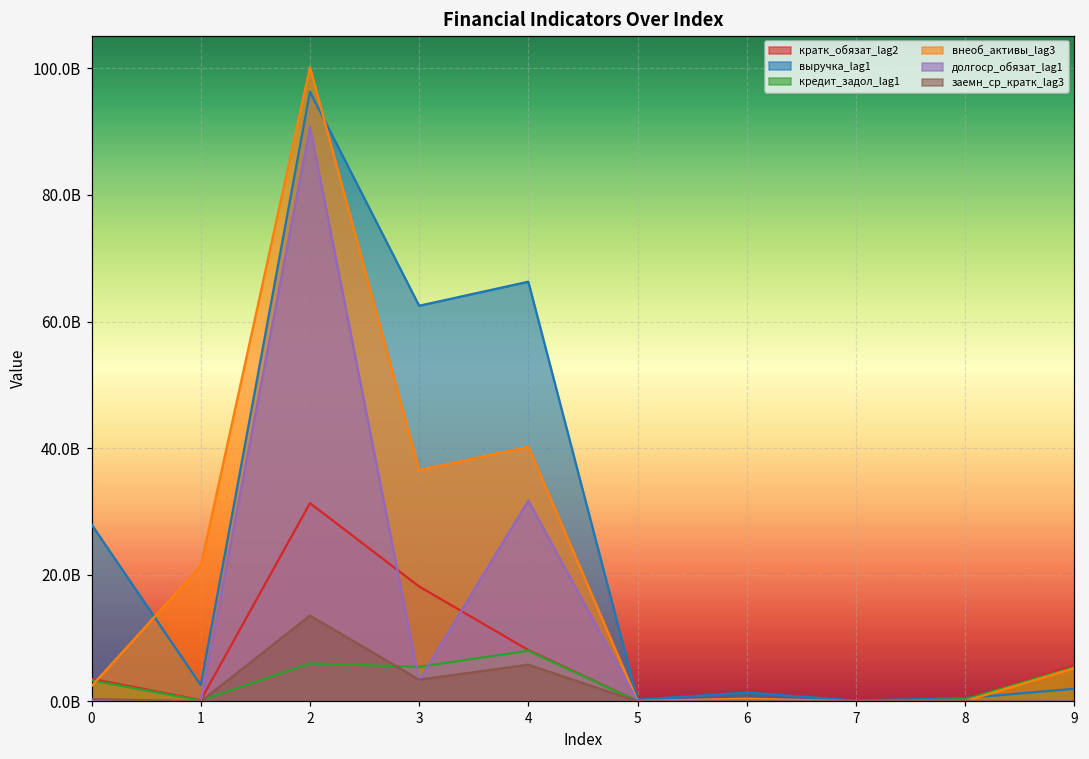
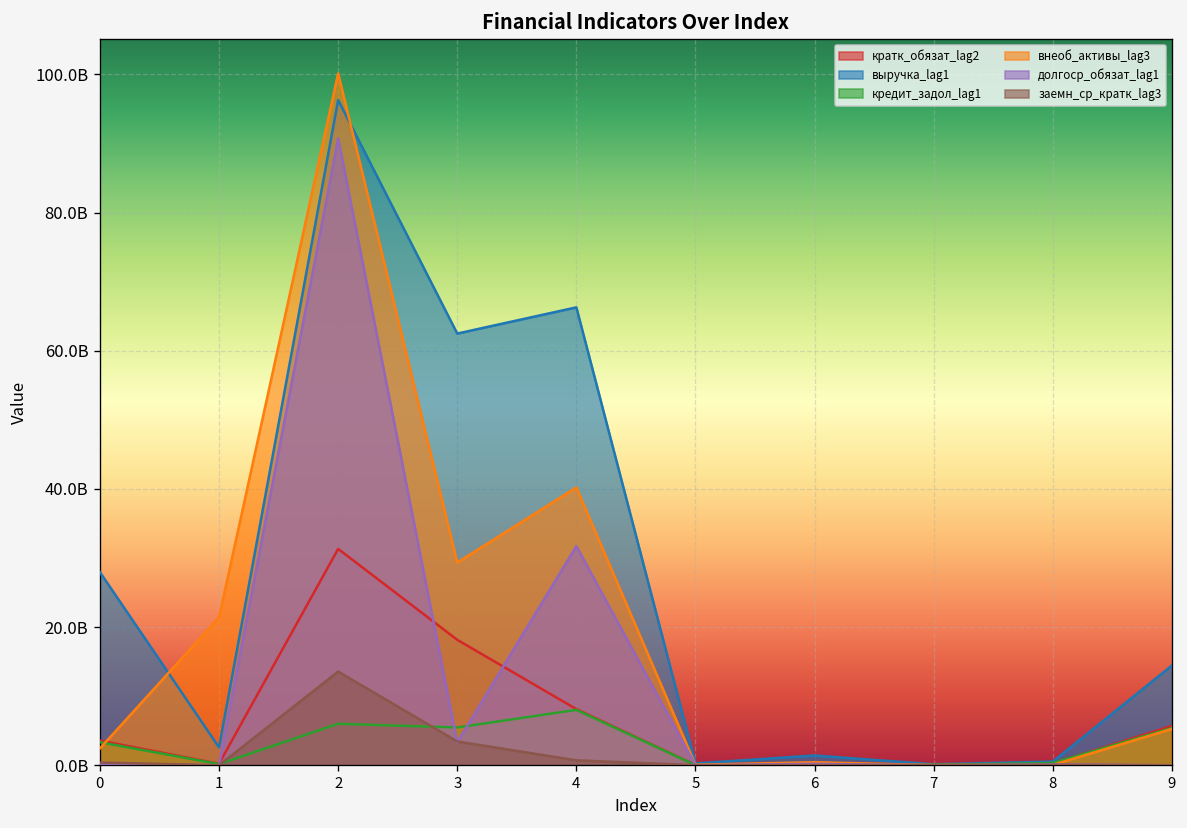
  {
    "кратк_обязат_lag2": {
      "2": 31000000000,
      "3": 18000000000
    },
    "выручка_lag1": {
      "0": 28000000000,
      "1": 3000000000,
      "2": 96000000000,
      "3": 62000000000,
      "4": 66000000000,
      "6": 1000000000,
-     "9": 2000000000
+     "9": 14000000000
    },
    "кредит_задол_lag1": {
      "2": 6000000000,
      "3": 5000000000
    },
    "внеоб_активы_lag3": {
      "0": 2000000000,
      "1": 21000000000,
      "2": 100000000000,
-     "3": 37000000000,
+     "3": 29000000000,
      "4": 40000000000
    },
    "долгоср_обязат_lag1": {
      "2": 91000000000,
      "4": 32000000000
    },
    "заемн_ср_кратк_lag3": {
      "2": 14000000000,
-     "4": 6000000000
+     "4": 1000000000
    }
  }
